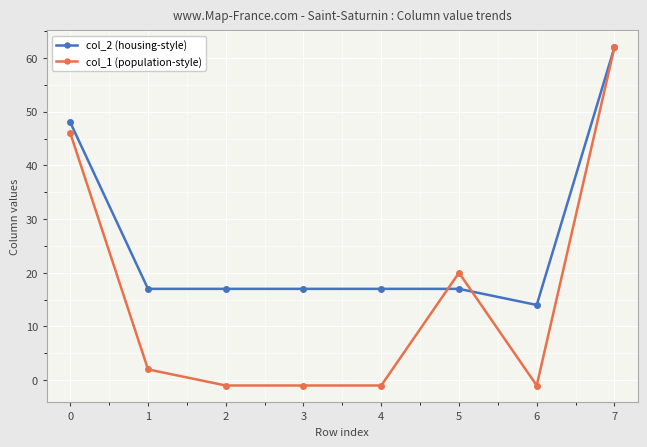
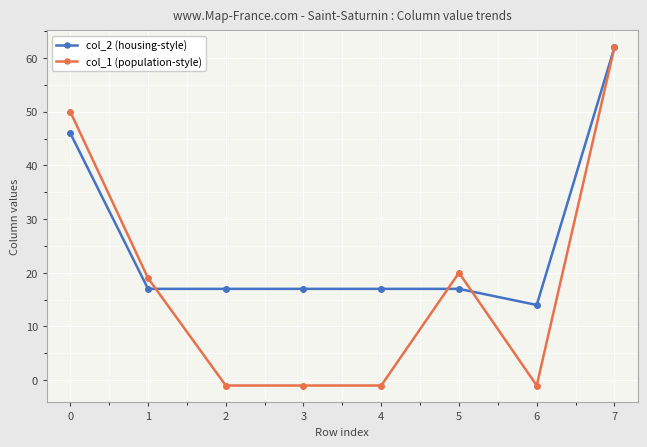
  {
    "col_2 (housing-style)": {
-     "0": 48,
+     "0": 46,
      "1": 17,
      "2": 17,
      "3": 17,
      "4": 17,
      "5": 17,
      "6": 14
    },
    "col_1 (population-style)": {
-     "0": 46,
-     "1": 2,
+     "0": 50,
+     "1": 19,
      "2": -1,
      "3": -1,
      "4": -1,
      "5": 20,
      "6": -1
    }
  }
